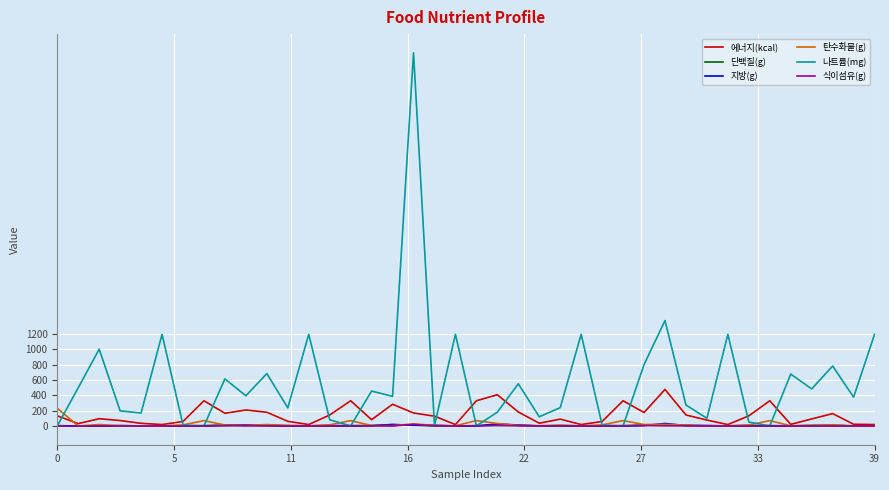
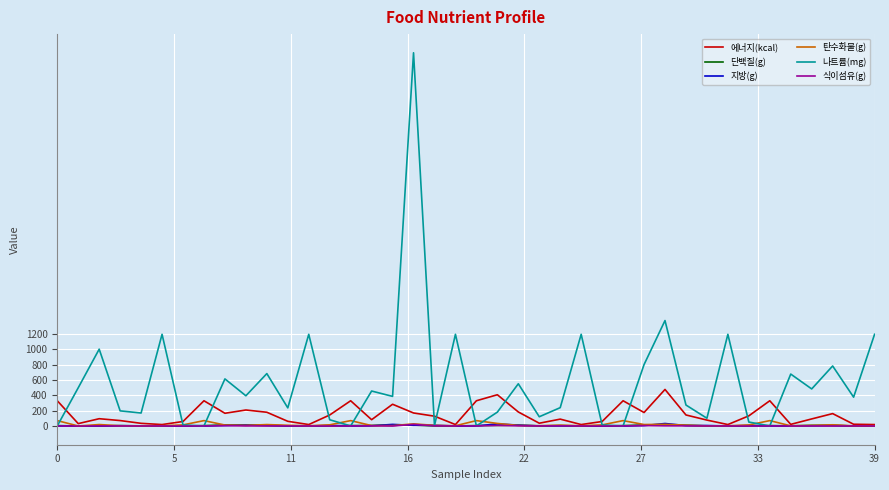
  {
    "에너지(kcal)": {
-     "0": 100
+     "0": 300
    },
    "탄수화물(g)": {
-     "0": 200
+     "0": 100
    },
    "나트륨(mg)": {
      "39": 1200
    }
  }
